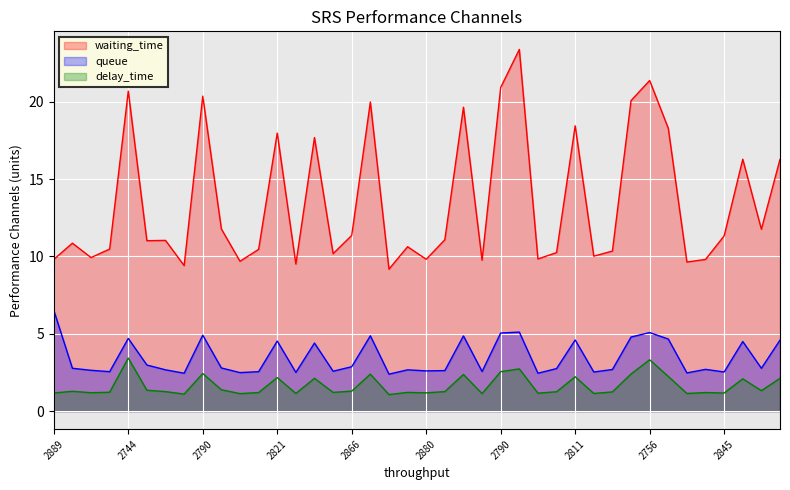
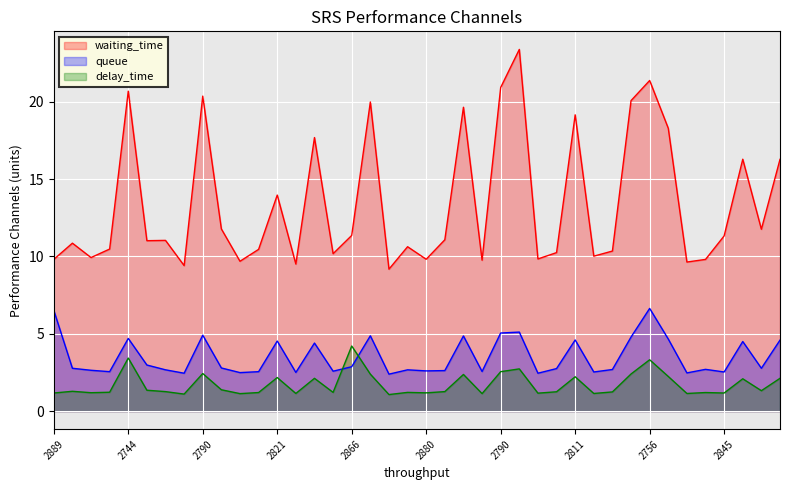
  {
    "waiting_time": {
      "2889": 9.8,
      "2744": 20.7,
-     "2821": 18.0,
+     "2821": 14.0,
      "2866": 11.4,
      "2880": 9.8,
-     "2811": 18.5,
+     "2811": 19.2,
      "2756": 21.4,
      "2845": 11.3
    },
    "queue": {
      "2889": 6.5,
      "2744": 4.7,
      "2821": 4.5,
      "2866": 2.9,
      "2880": 2.6,
      "2811": 4.6,
-     "2756": 5.1,
+     "2756": 6.6,
      "2845": 2.5
    },
    "delay_time": {
      "2889": 1.2,
      "2744": 3.4,
      "2821": 2.2,
-     "2866": 1.3,
+     "2866": 4.2,
      "2880": 1.2,
      "2811": 2.2,
      "2756": 3.3,
      "2845": 1.2
    }
  }
